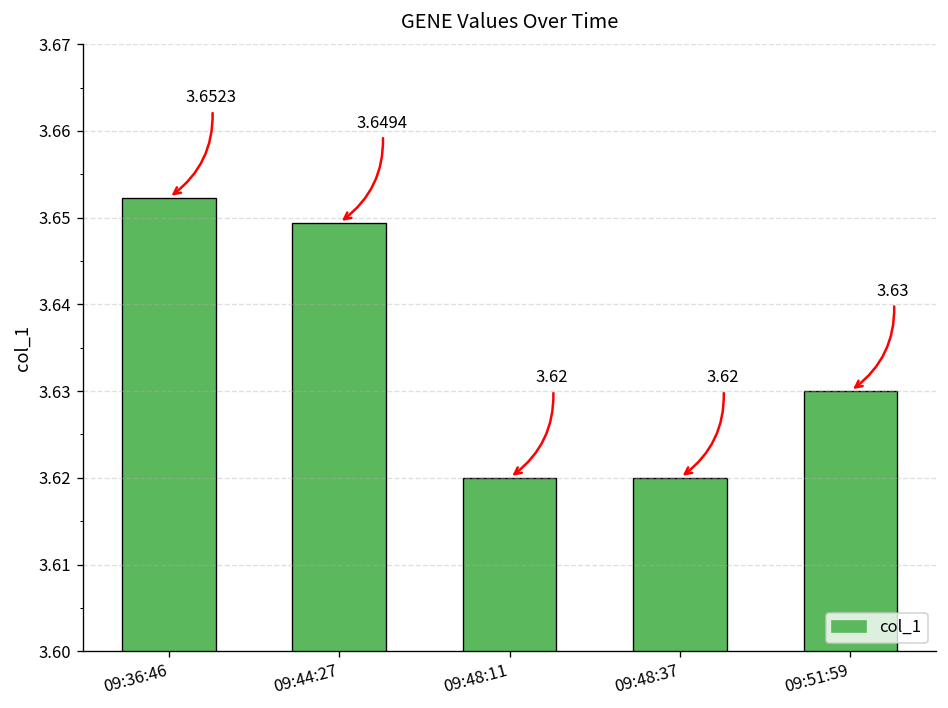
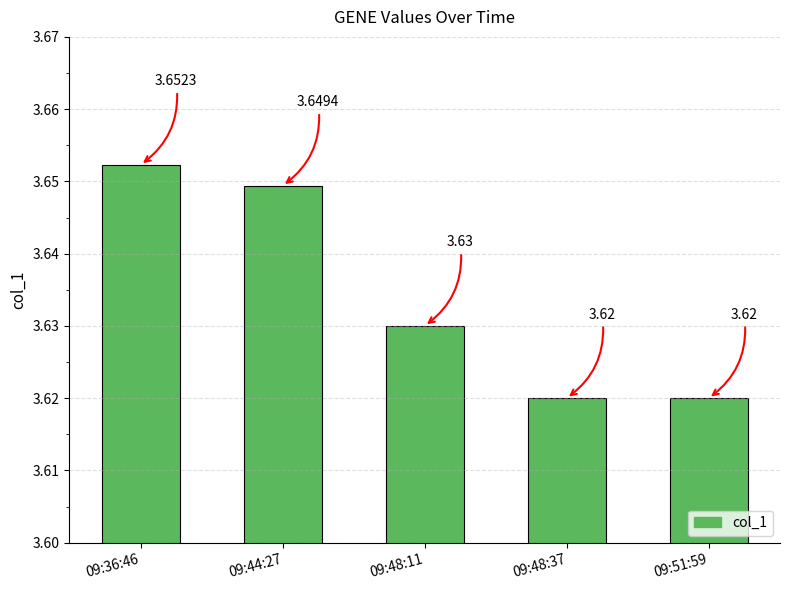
  {
    "09:36:46": 3.6523,
    "09:44:27": 3.6494,
-   "09:48:11": 3.62,
+   "09:48:11": 3.63,
    "09:48:37": 3.62,
-   "09:51:59": 3.63
+   "09:51:59": 3.62
  }
